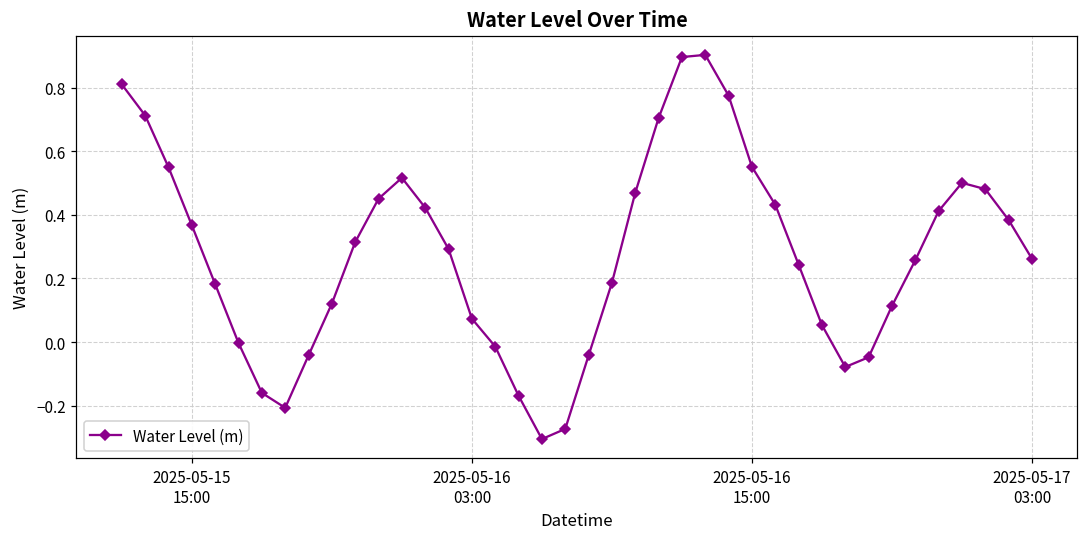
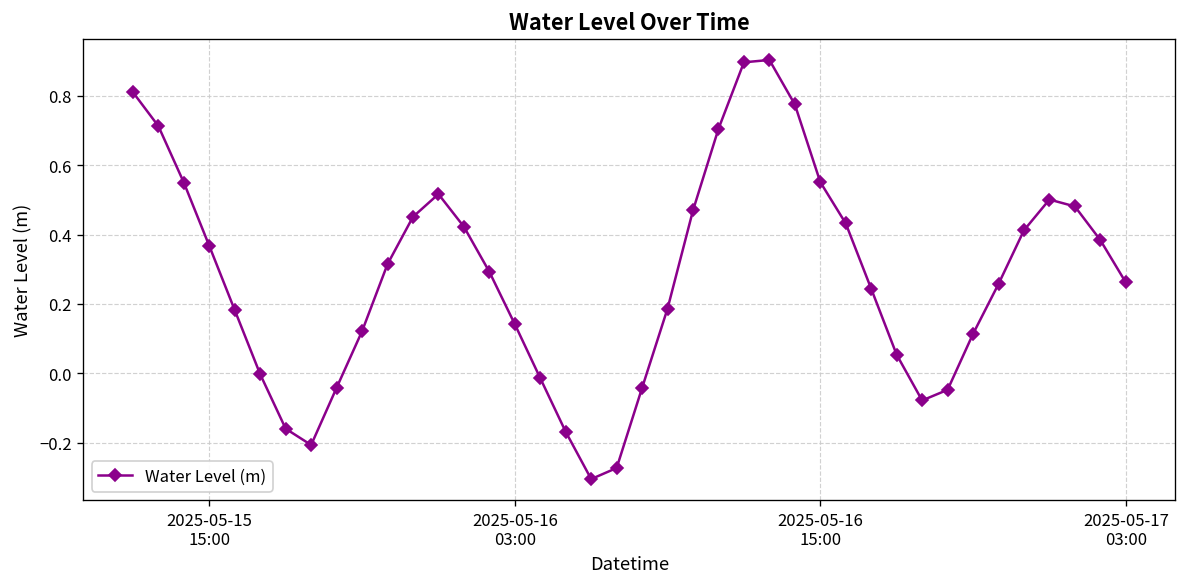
  {
    "2025-05-15 15:00": 0.37,
-   "2025-05-16 03:00": 0.07,
+   "2025-05-16 03:00": 0.14,
    "2025-05-16 15:00": 0.55,
    "2025-05-17 03:00": 0.26
  }
